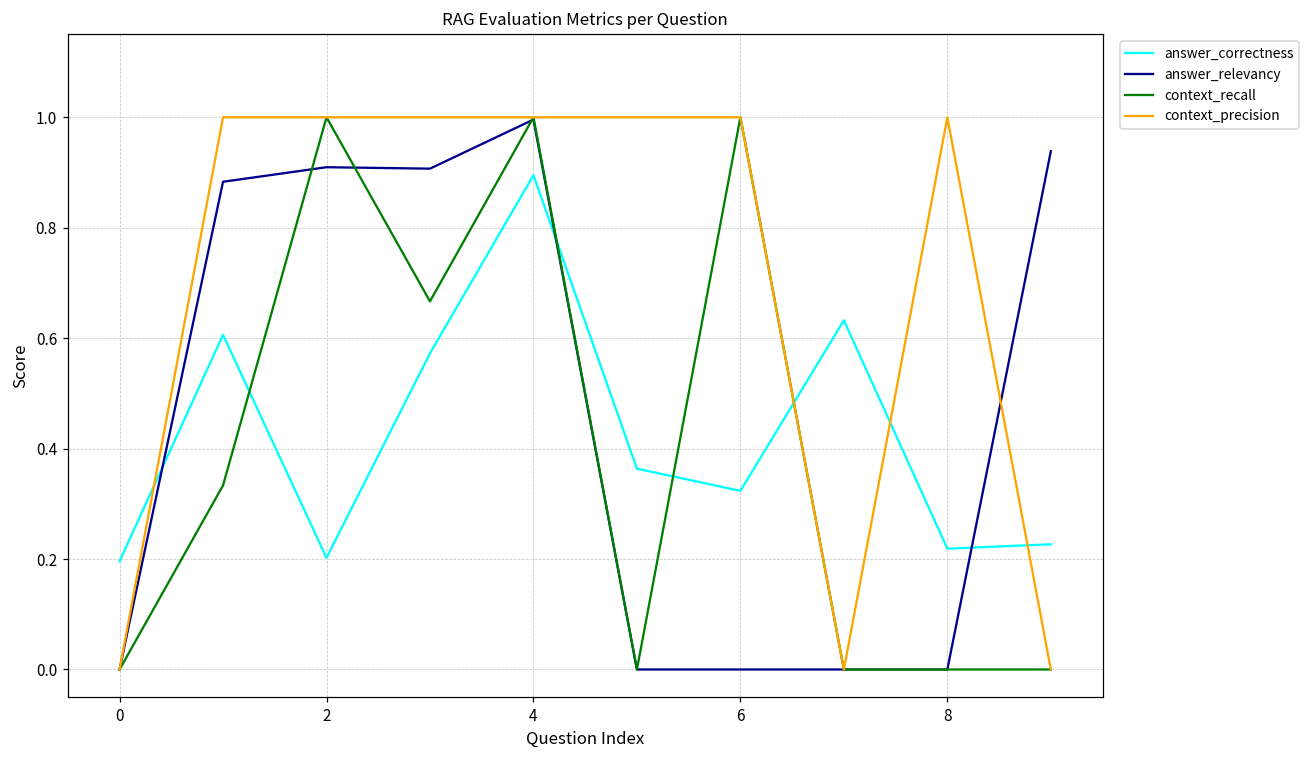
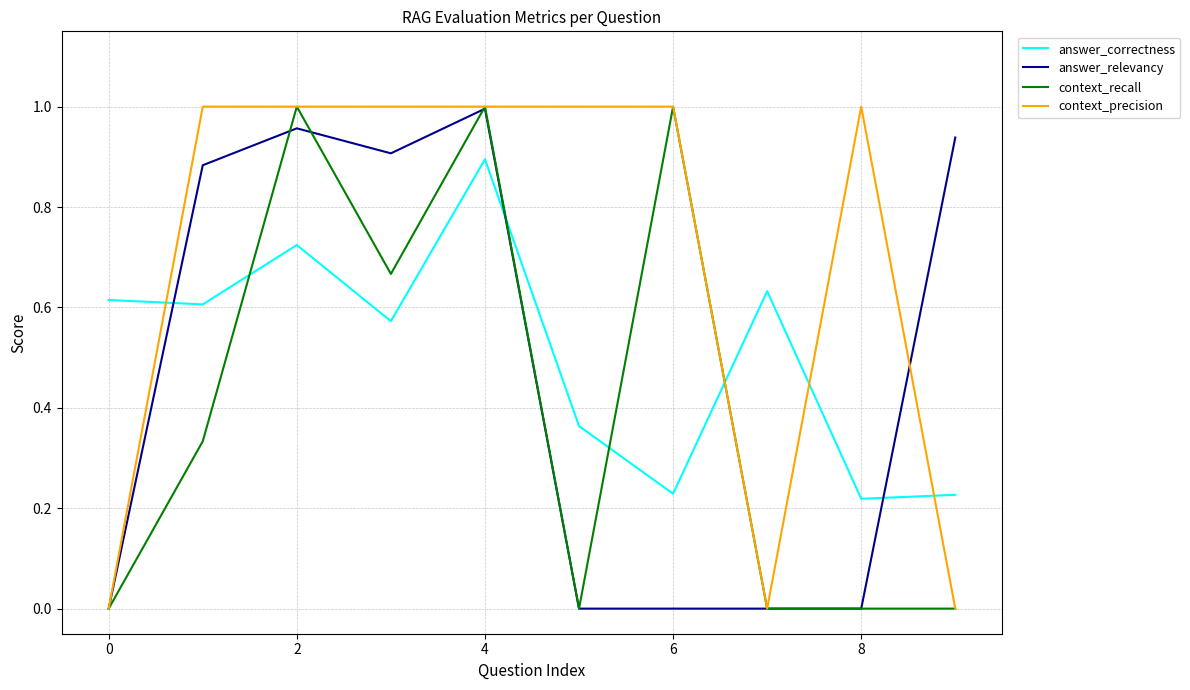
  {
    "answer_correctness": {
-     "0": 0.20,
-     "2": 0.20,
+     "0": 0.61,
+     "2": 0.72,
      "4": 0.90,
-     "6": 0.32,
+     "6": 0.23,
      "8": 0.22
    },
    "answer_relevancy": {
-     "2": 0.91,
+     "2": 0.96,
      "6": 0.00
    },
    "context_precision": {
      "8": 1.00
    }
  }
